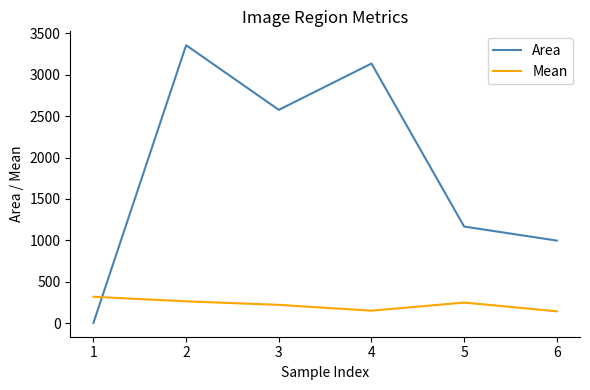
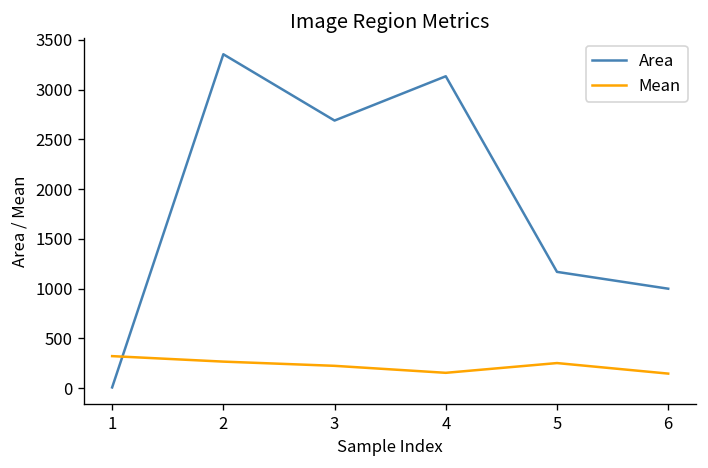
  {
    "Area": {
      "1": 0,
      "2": 3400,
-     "3": 2600,
+     "3": 2700,
      "4": 3100,
      "5": 1200,
      "6": 1000
    },
    "Mean": {
      "1": 300,
      "2": 300,
      "3": 200,
      "4": 200,
      "5": 300,
      "6": 100
    }
  }
